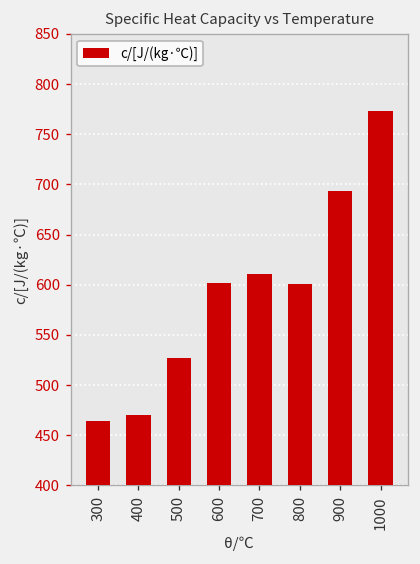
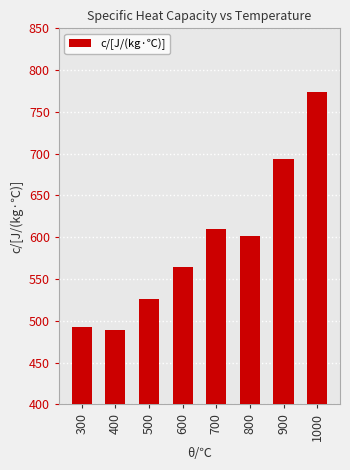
  {
-   "300": 460,
-   "400": 470,
+   "300": 490,
+   "400": 490,
    "500": 530,
-   "600": 600,
+   "600": 560,
    "700": 610,
    "800": 600,
    "900": 690,
    "1000": 770
  }
